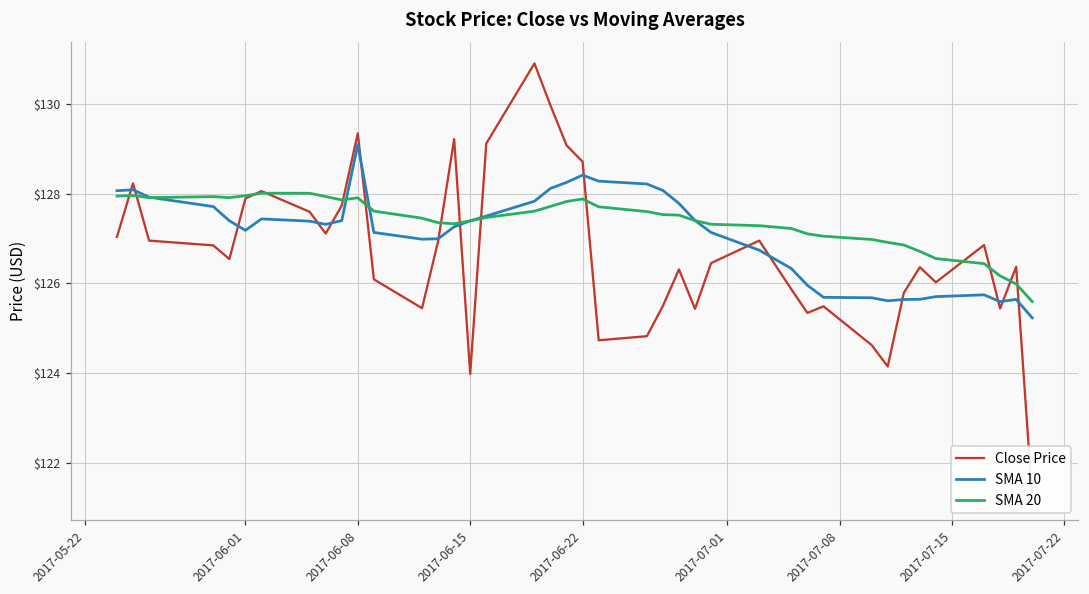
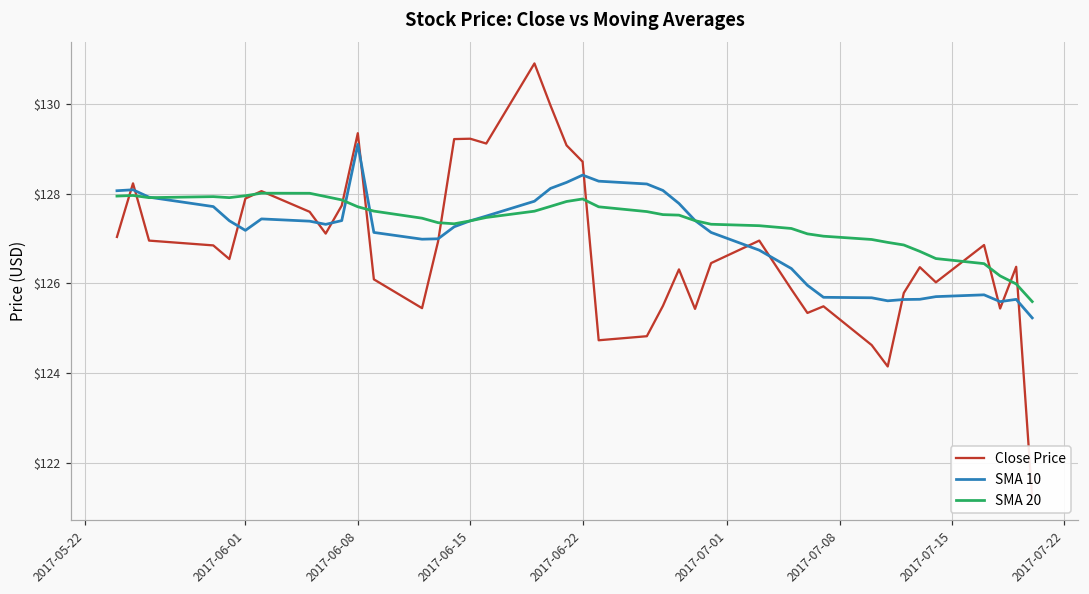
  {
    "Close Price": {
      "2017-06-01": "$127.9",
      "2017-06-08": "$129.4",
-     "2017-06-15": "$124.0",
+     "2017-06-15": "$129.2",
      "2017-06-22": "$128.7"
    },
    "SMA 10": {
      "2017-06-01": "$127.2",
      "2017-06-08": "$129.1",
      "2017-06-22": "$128.4"
    },
    "SMA 20": {
      "2017-06-01": "$128.0",
-     "2017-06-08": "$127.9",
+     "2017-06-08": "$127.7",
      "2017-06-22": "$127.9"
    }
  }
